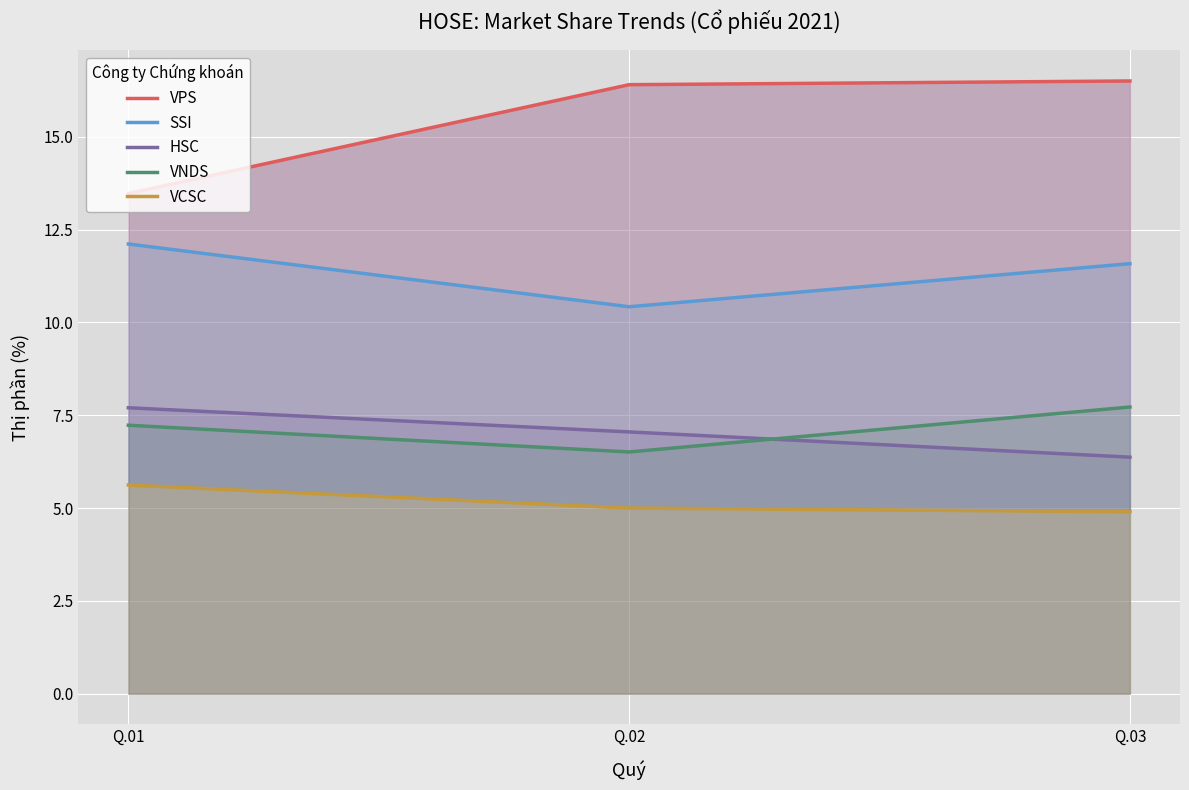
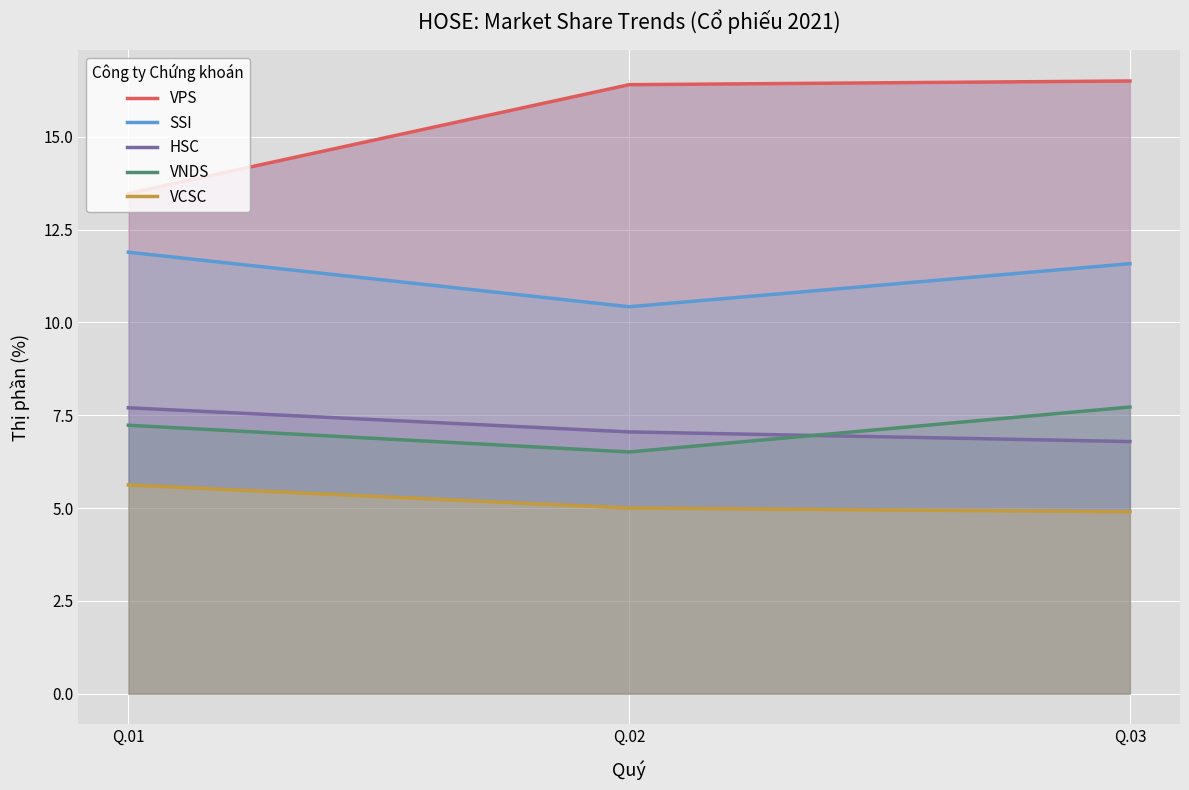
  {
    "VPS": {
      "Q.02": 16.4,
      "Q.03": 16.5
    },
    "SSI": {
-     "Q.01": 12.1,
+     "Q.01": 11.9,
      "Q.02": 10.4,
      "Q.03": 11.6
    },
    "HSC": {
      "Q.01": 7.7,
      "Q.02": 7.1,
-     "Q.03": 6.4
+     "Q.03": 6.8
    },
    "VNDS": {
      "Q.01": 7.2,
      "Q.02": 6.5,
      "Q.03": 7.7
    },
    "VCSC": {
      "Q.01": 5.6,
      "Q.02": 5.0,
      "Q.03": 4.9
    }
  }
